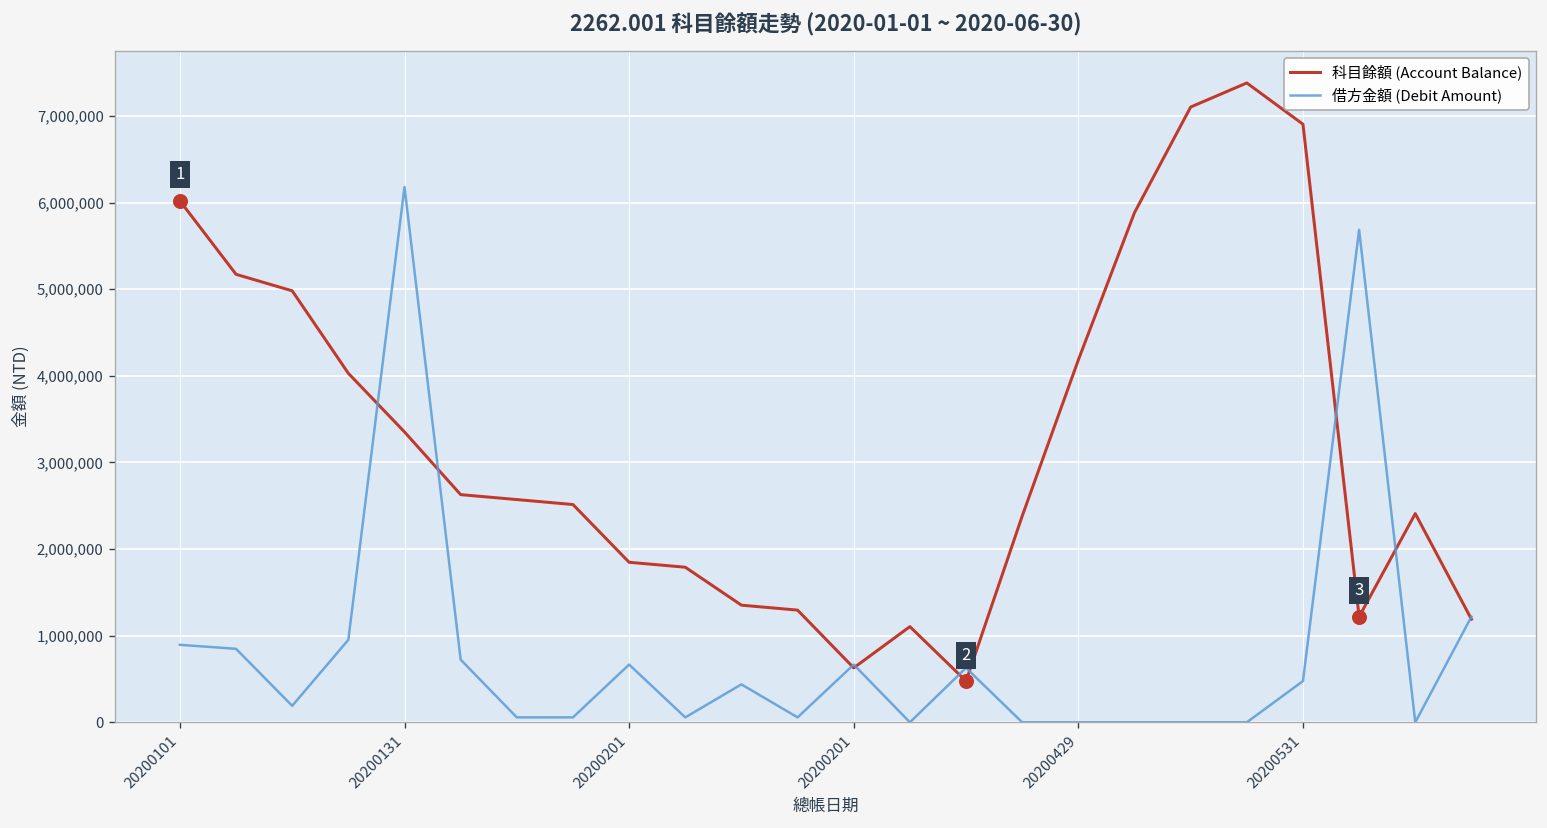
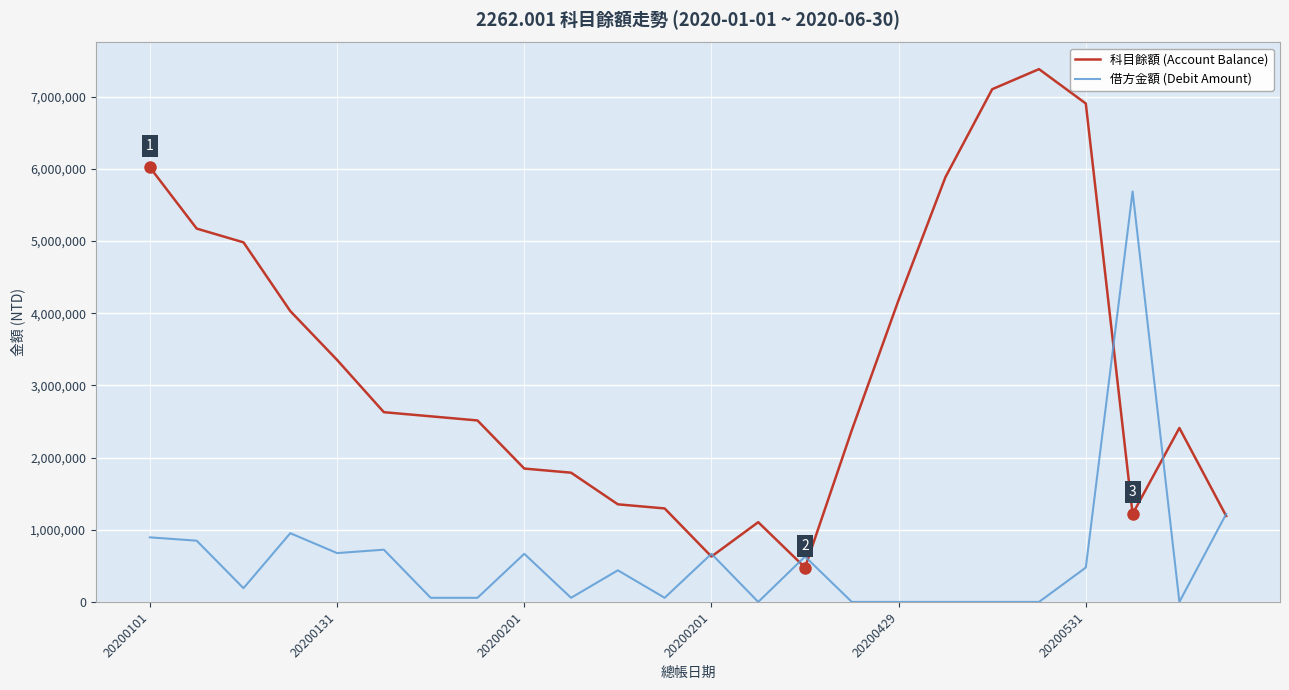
  {
    "借方金額 (Debit Amount)": {
      "20200101": "900,000",
-     "20200131": "6,200,000",
+     "20200131": "700,000",
      "20200429": "0",
      "20200531": "500,000"
    }
  }
